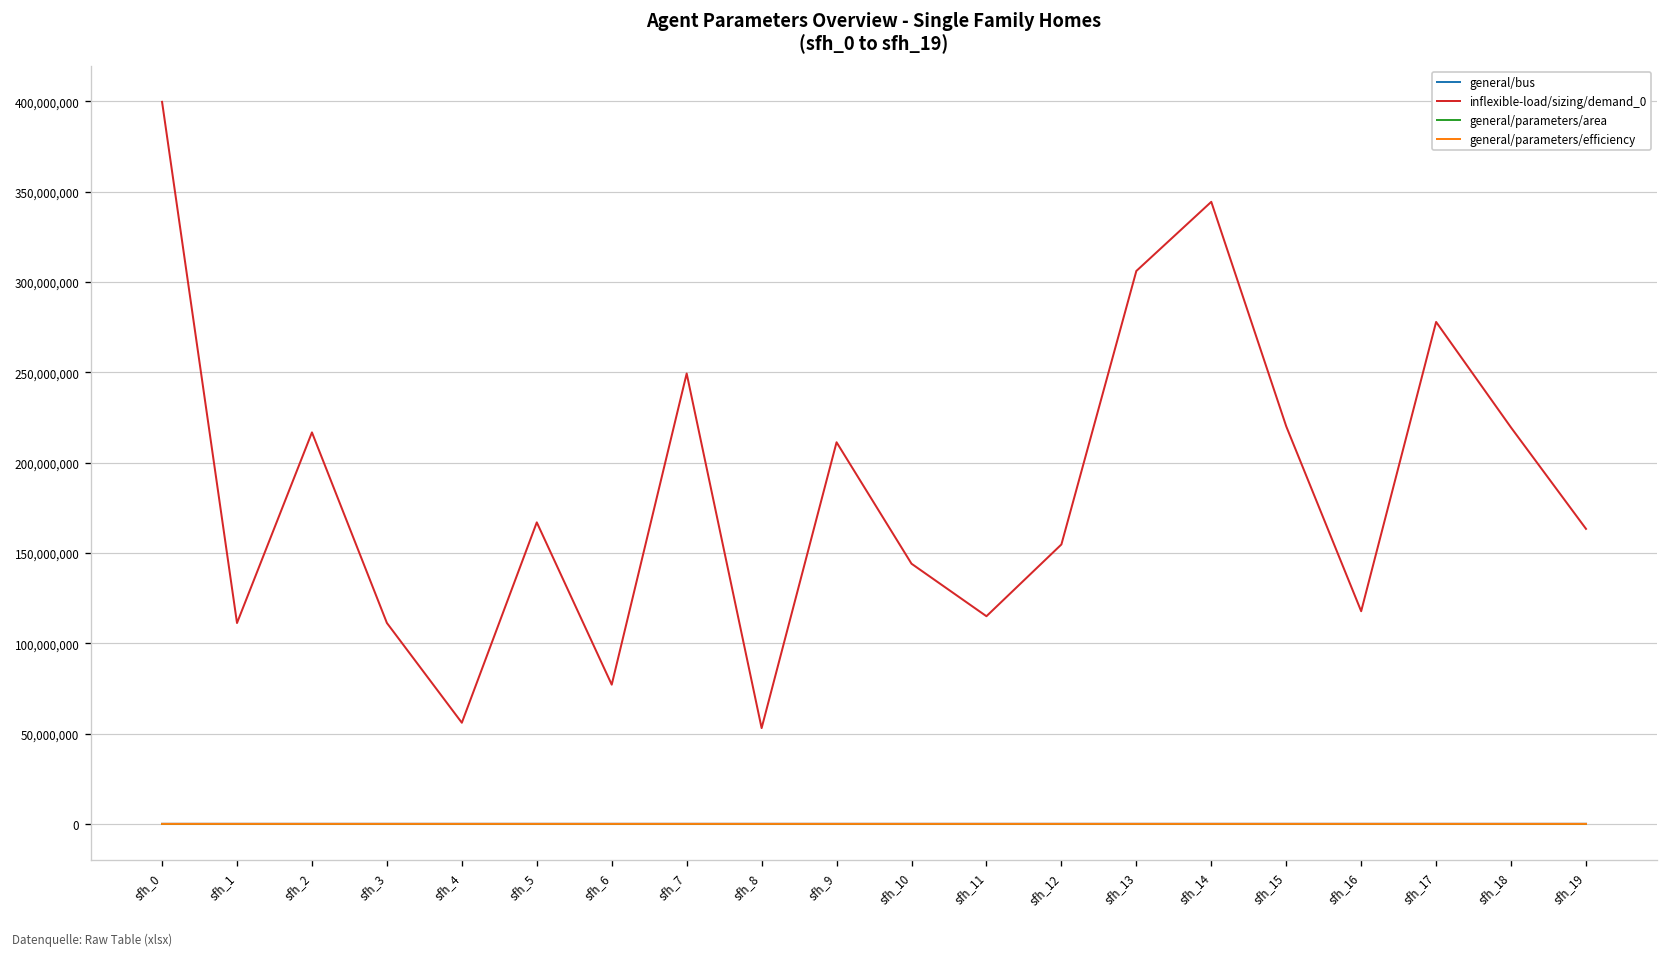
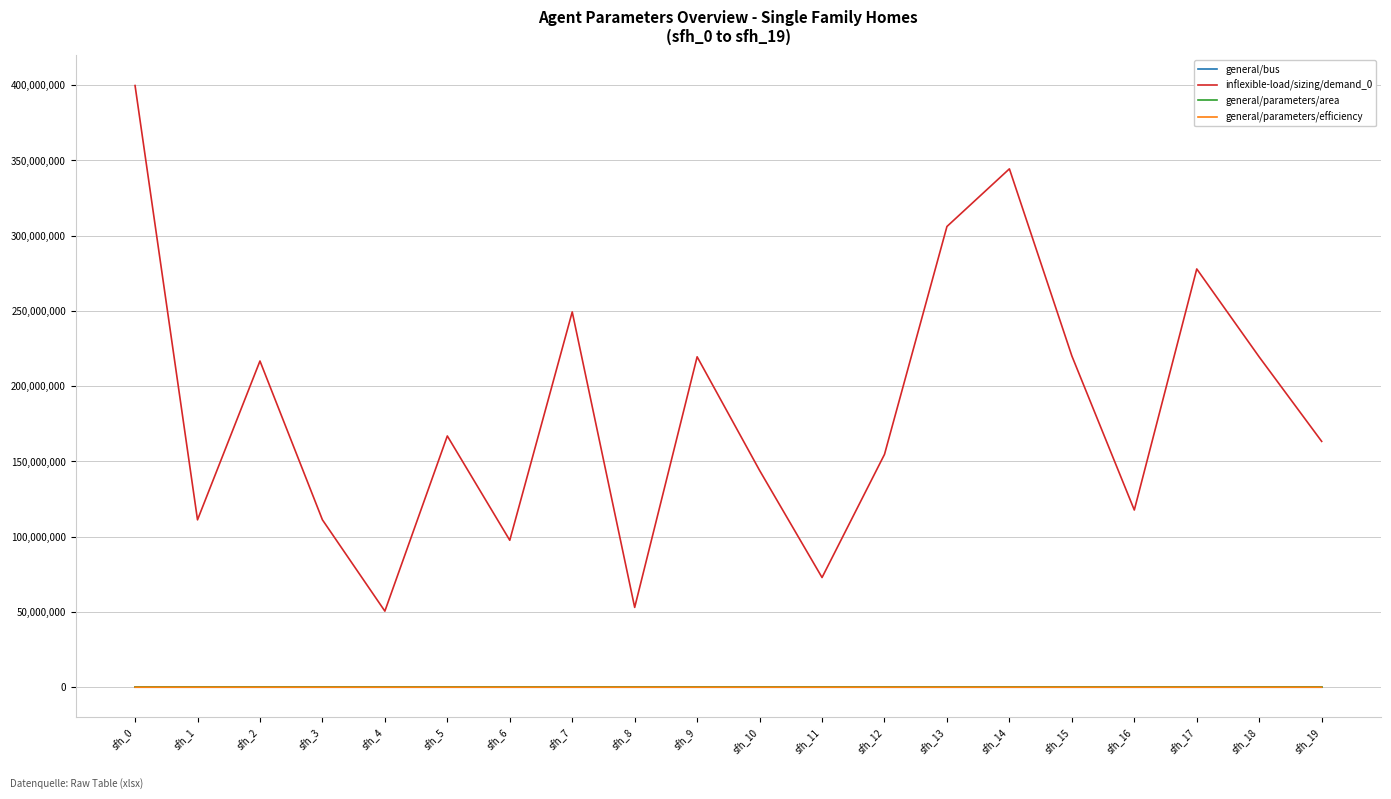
  {
    "general/parameters/efficiency": {
      "sfh_0": "0",
      "sfh_1": "0",
      "sfh_2": "0",
      "sfh_3": "0",
      "sfh_4": "0",
      "sfh_5": "0",
      "sfh_6": "0",
      "sfh_7": "0",
      "sfh_8": "0",
      "sfh_9": "0",
      "sfh_10": "0",
      "sfh_11": "0",
      "sfh_12": "0",
      "sfh_13": "0",
      "sfh_14": "0",
      "sfh_15": "0",
      "sfh_16": "0",
      "sfh_17": "0",
      "sfh_18": "0",
      "sfh_19": "0"
    },
    "inflexible-load/sizing/demand_0": {
      "sfh_0": "400,000,000",
      "sfh_1": "111,000,000",
      "sfh_2": "217,000,000",
      "sfh_3": "111,000,000",
-     "sfh_4": "56,000,000",
+     "sfh_4": "51,000,000",
      "sfh_5": "167,000,000",
-     "sfh_6": "77,000,000",
+     "sfh_6": "98,000,000",
      "sfh_7": "249,000,000",
      "sfh_8": "53,000,000",
-     "sfh_9": "211,000,000",
+     "sfh_9": "220,000,000",
      "sfh_10": "144,000,000",
-     "sfh_11": "115,000,000",
+     "sfh_11": "73,000,000",
      "sfh_12": "155,000,000",
      "sfh_13": "306,000,000",
      "sfh_14": "344,000,000",
      "sfh_15": "220,000,000",
      "sfh_16": "118,000,000",
      "sfh_17": "278,000,000",
      "sfh_18": "219,000,000",
      "sfh_19": "163,000,000"
    }
  }
